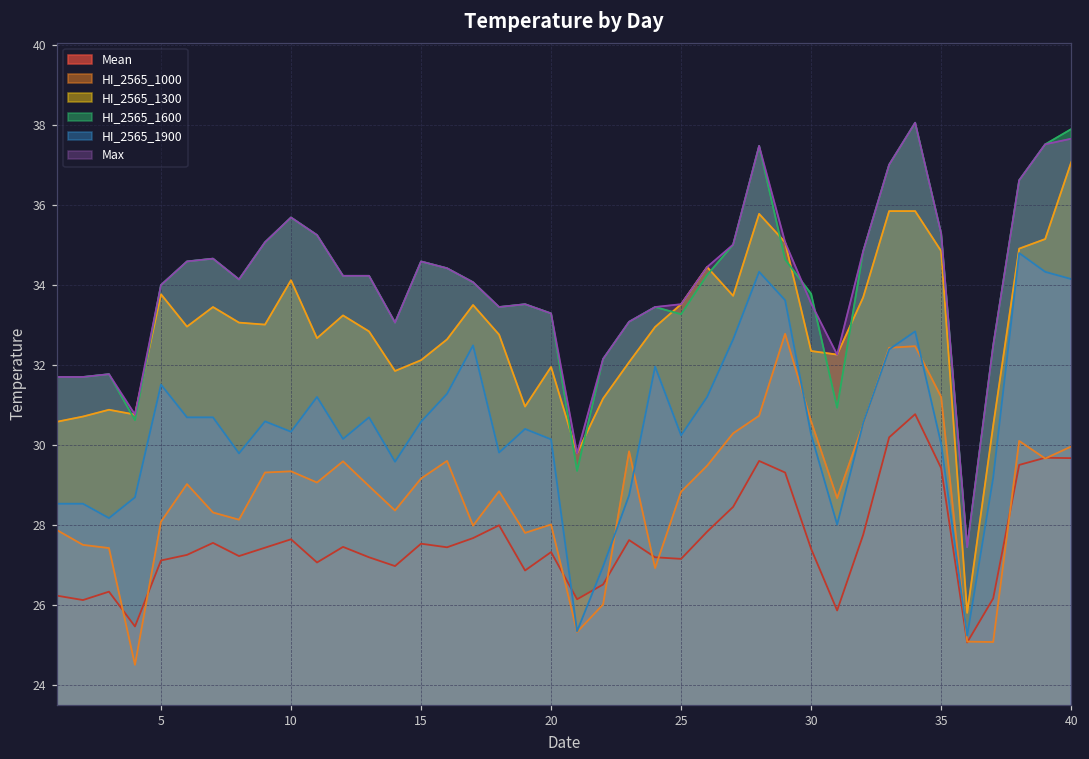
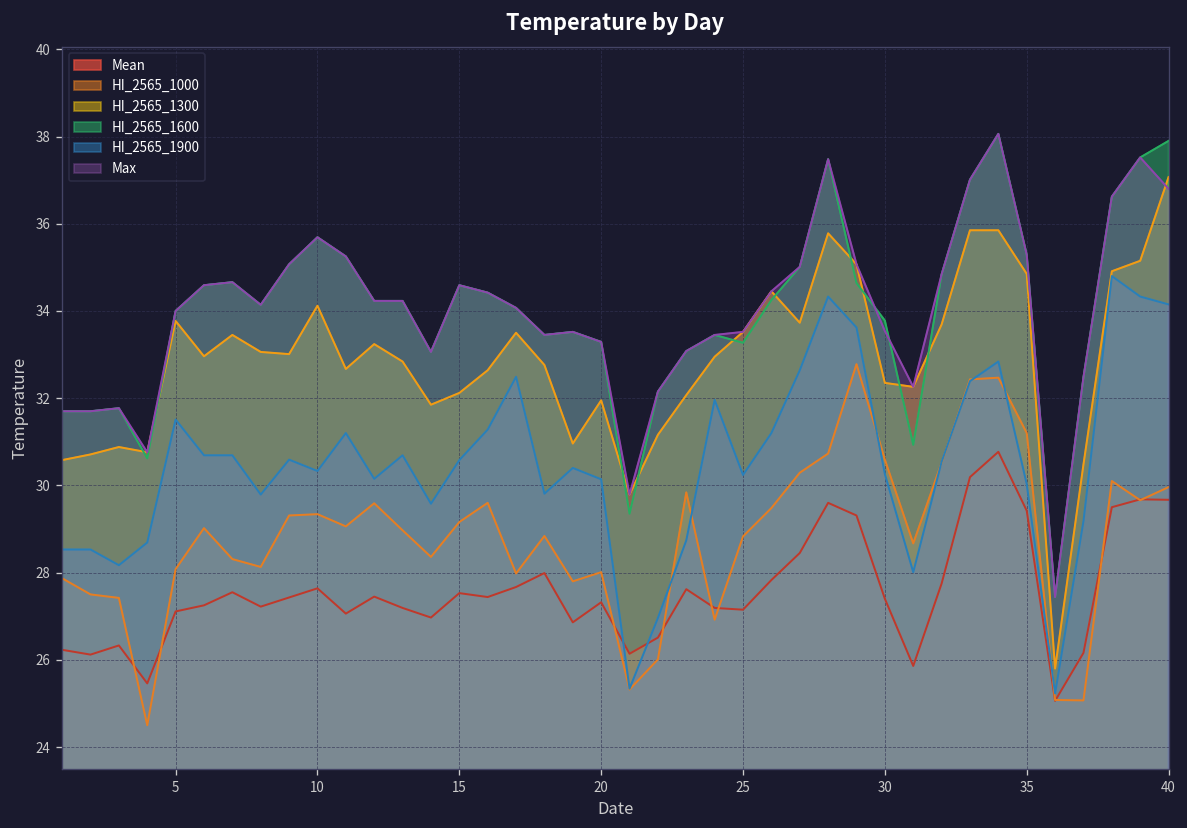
  {
    "HI_2565_1600": {
      "25": 33.3,
      "30": 33.8,
      "40": 37.9
    },
    "HI_2565_1900": {
      "5": 31.5,
      "10": 30.3,
      "15": 30.6,
      "20": 30.1,
      "25": 30.2,
      "30": 30.3,
      "35": 30.0,
      "40": 34.2
    },
    "Max": {
      "30": 33.5,
-     "40": 37.7
+     "40": 36.8
    }
  }
